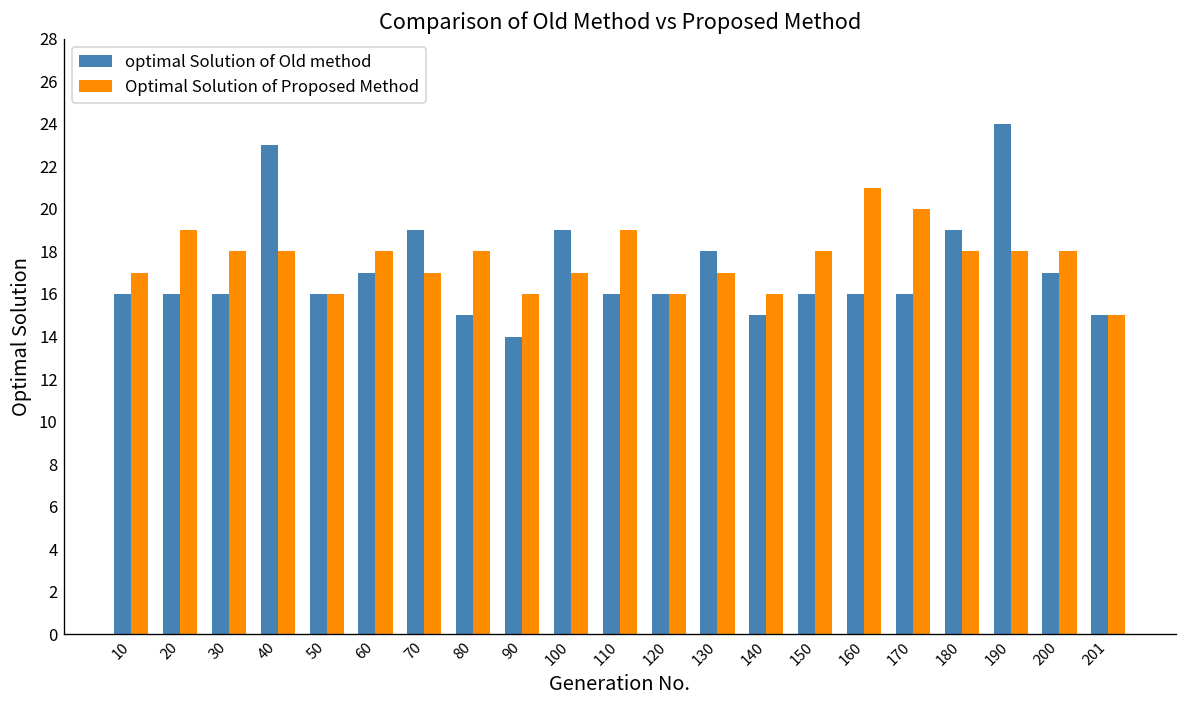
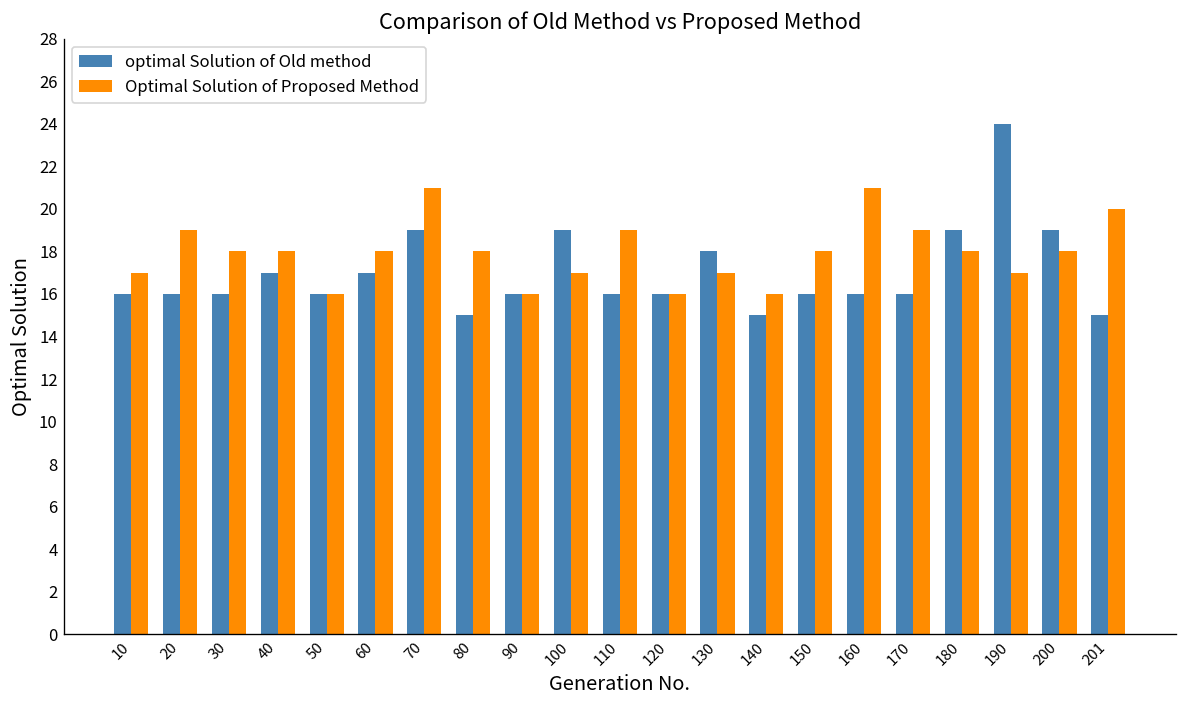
  {
    "optimal Solution of Old method": {
      "10": 16,
      "20": 16,
      "30": 16,
-     "40": 23,
+     "40": 17,
      "50": 16,
      "60": 17,
      "70": 19,
      "80": 15,
-     "90": 14,
+     "90": 16,
      "100": 19,
      "110": 16,
      "120": 16,
      "130": 18,
      "140": 15,
      "150": 16,
      "160": 16,
      "170": 16,
      "180": 19,
      "190": 24,
-     "200": 17,
+     "200": 19,
      "201": 15
    },
    "Optimal Solution of Proposed Method": {
      "10": 17,
      "20": 19,
      "30": 18,
      "40": 18,
      "50": 16,
      "60": 18,
-     "70": 17,
+     "70": 21,
      "80": 18,
      "90": 16,
      "100": 17,
      "110": 19,
      "120": 16,
      "130": 17,
      "140": 16,
      "150": 18,
      "160": 21,
-     "170": 20,
+     "170": 19,
      "180": 18,
-     "190": 18,
+     "190": 17,
      "200": 18,
-     "201": 15
+     "201": 20
    }
  }
